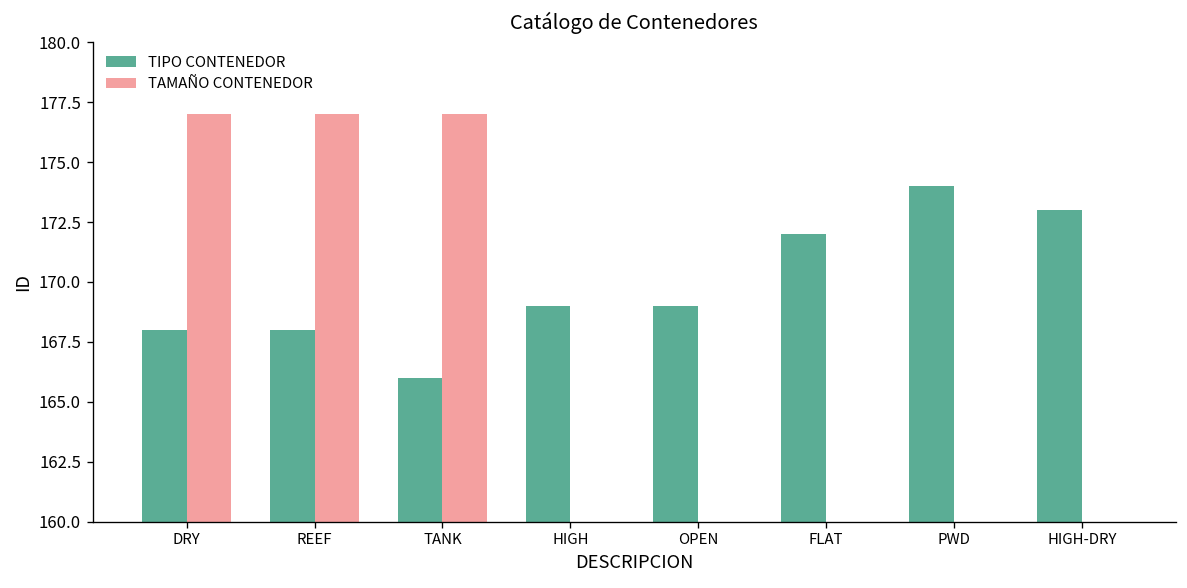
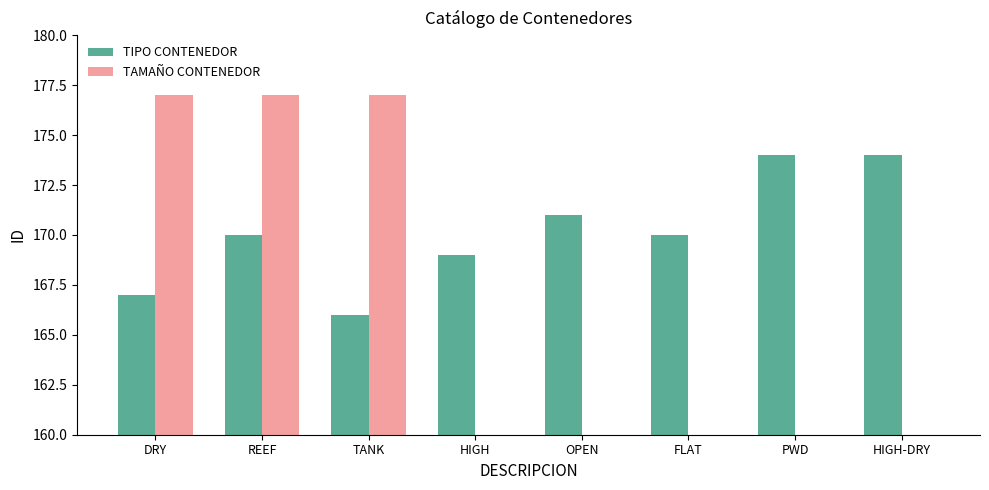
  {
    "TIPO CONTENEDOR": {
-     "DRY": 168,
-     "REEF": 168,
+     "DRY": 167,
+     "REEF": 170,
      "TANK": 166,
      "HIGH": 169,
-     "OPEN": 169,
-     "FLAT": 172,
+     "OPEN": 171,
+     "FLAT": 170,
      "PWD": 174,
-     "HIGH-DRY": 173
+     "HIGH-DRY": 174
    },
    "TAMAÑO CONTENEDOR": {
      "DRY": 177,
      "REEF": 177,
      "TANK": 177
    }
  }
